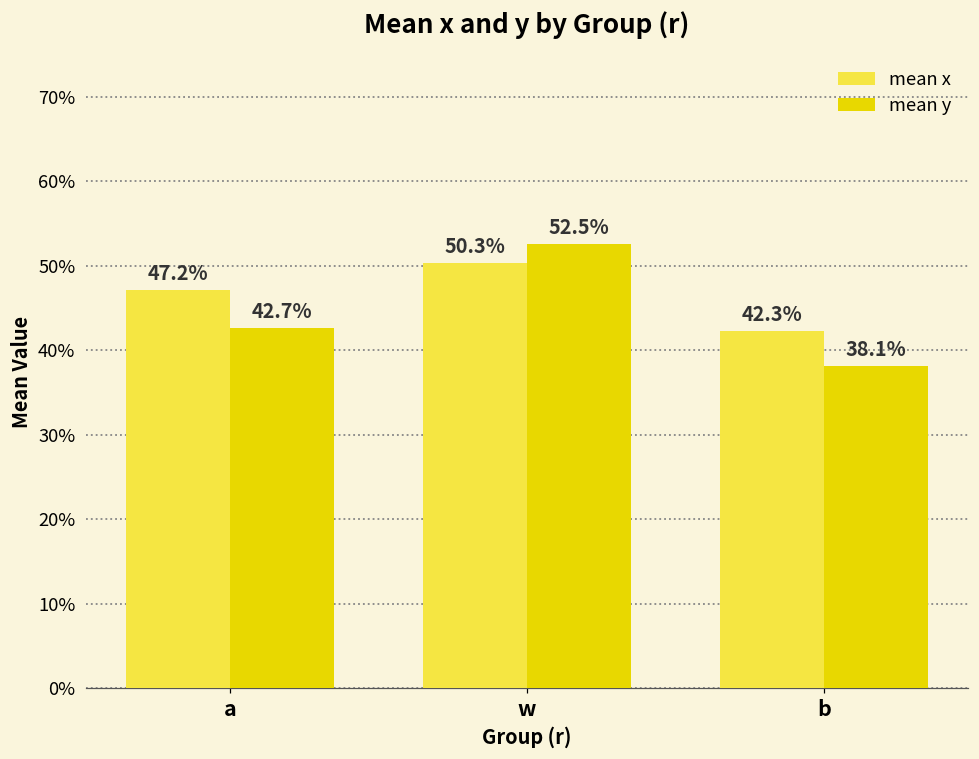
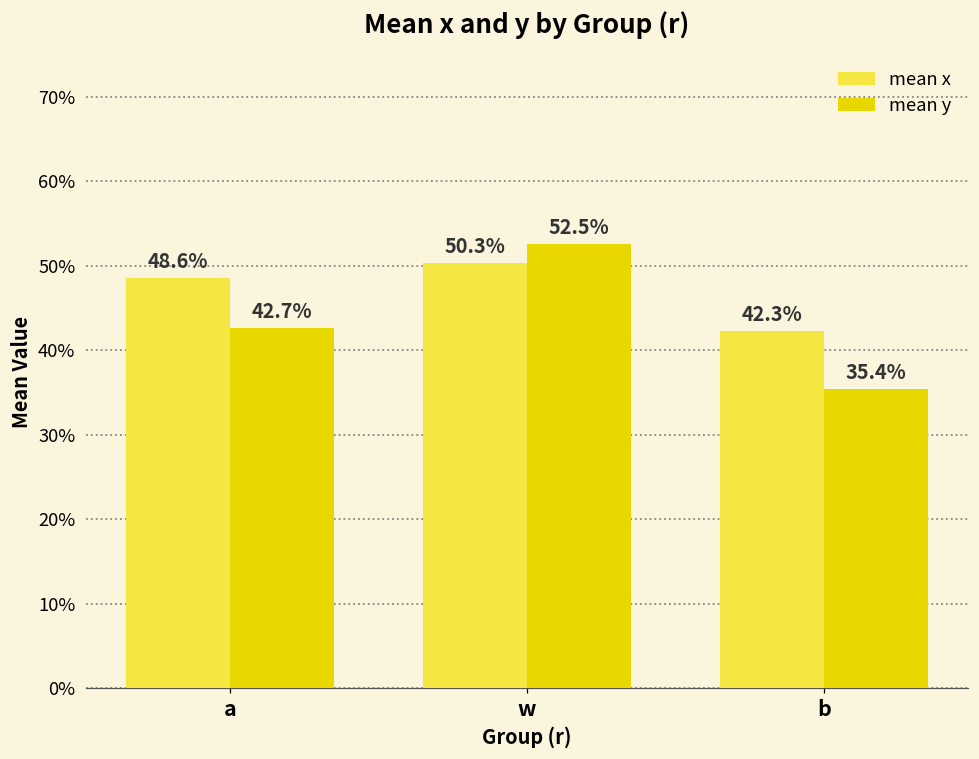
  {
    "mean x": {
-     "a": "47.2%",
+     "a": "48.6%",
      "w": "50.3%",
      "b": "42.3%"
    },
    "mean y": {
      "a": "42.7%",
      "w": "52.5%",
-     "b": "38.1%"
+     "b": "35.4%"
    }
  }
